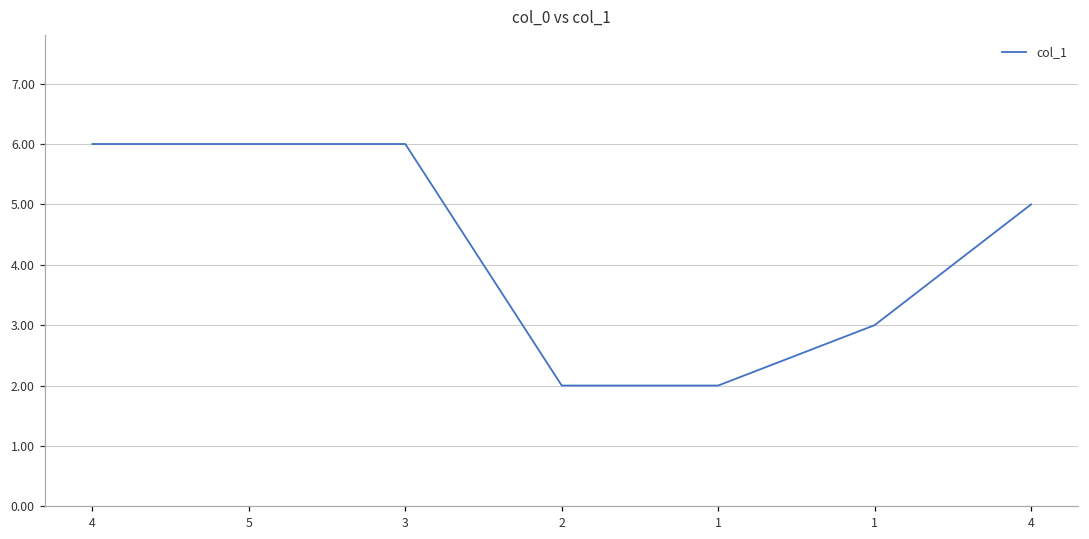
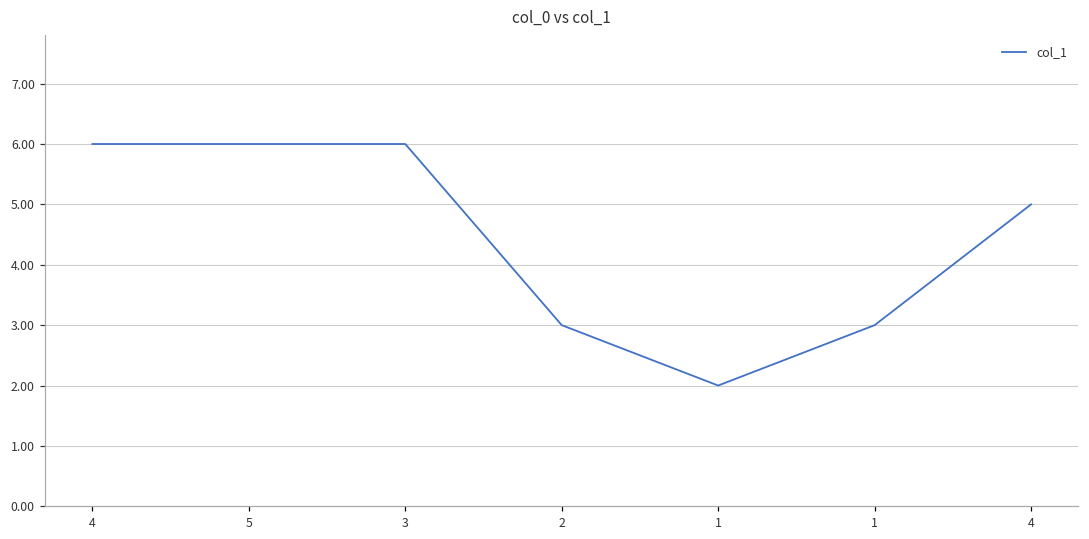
  {
    "5": 6,
    "3": 6,
-   "2": 2
+   "2": 3
  }
